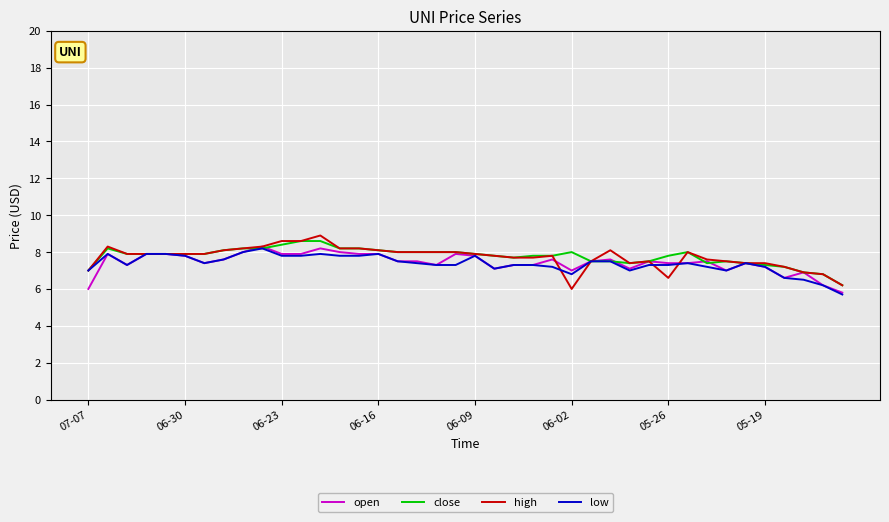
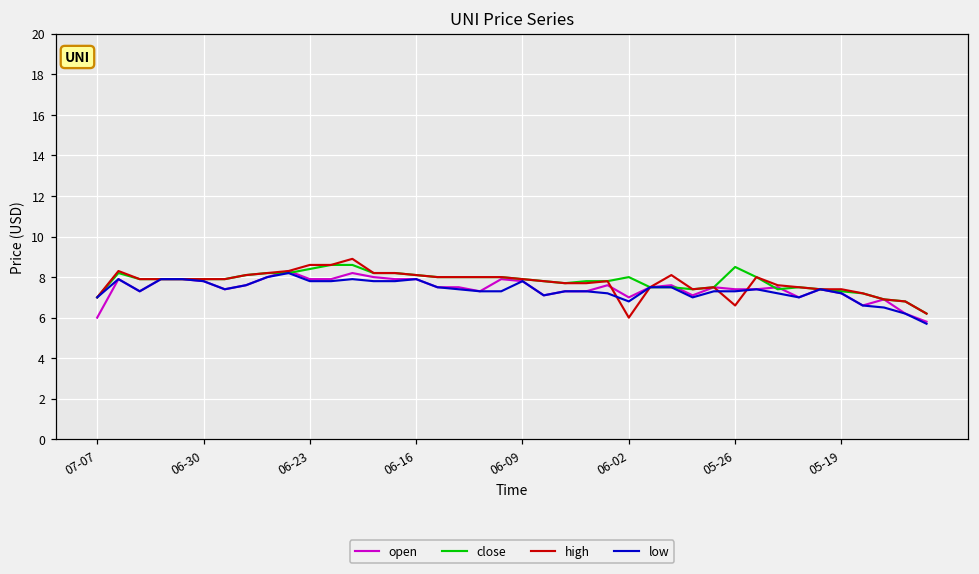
  {
    "open": {
      "07-07": 6.0,
      "06-02": 7.0
    },
    "close": {
      "06-23": 8.4,
      "06-02": 8.0,
-     "05-26": 7.8
+     "05-26": 8.5
    },
    "high": {
      "06-23": 8.6,
      "06-02": 6.0,
      "05-26": 6.6
    },
    "low": {
      "06-02": 6.8
    }
  }
